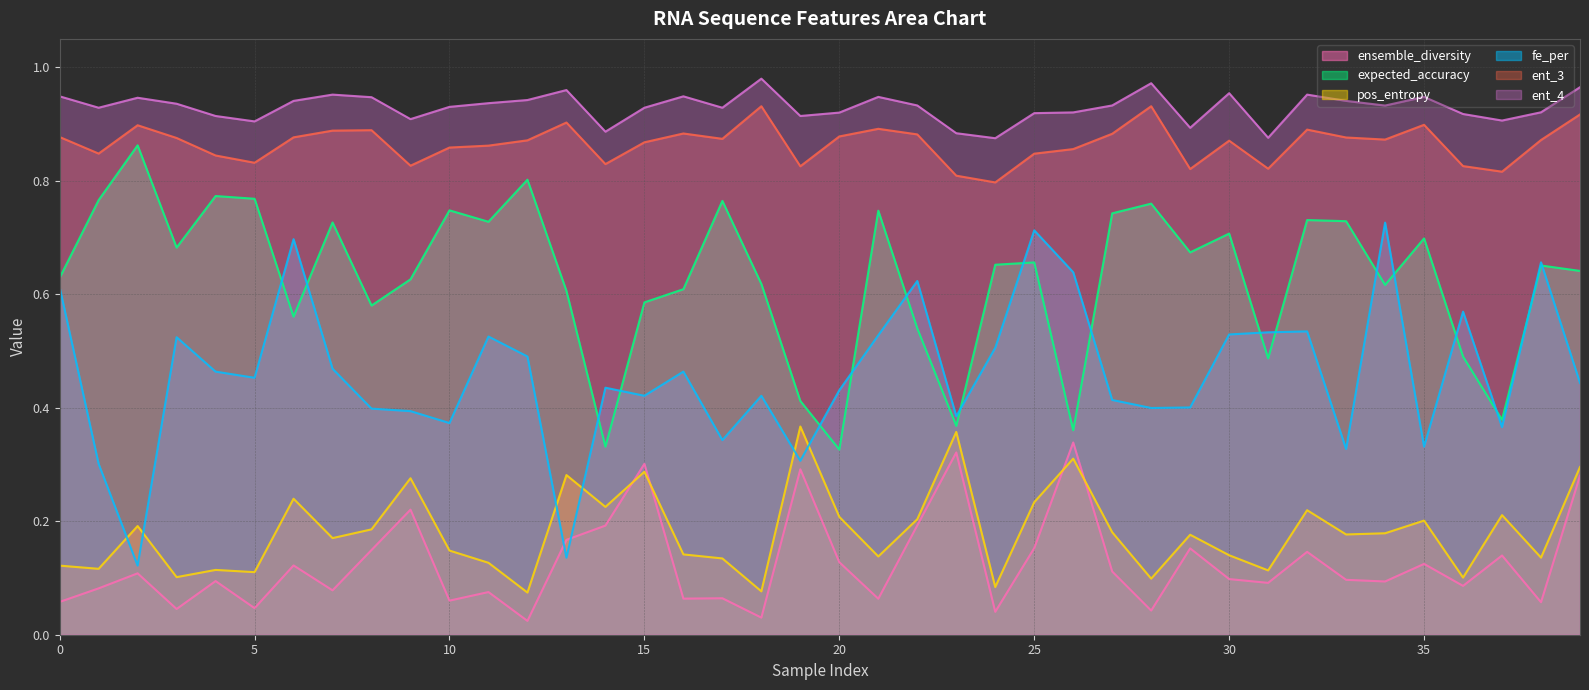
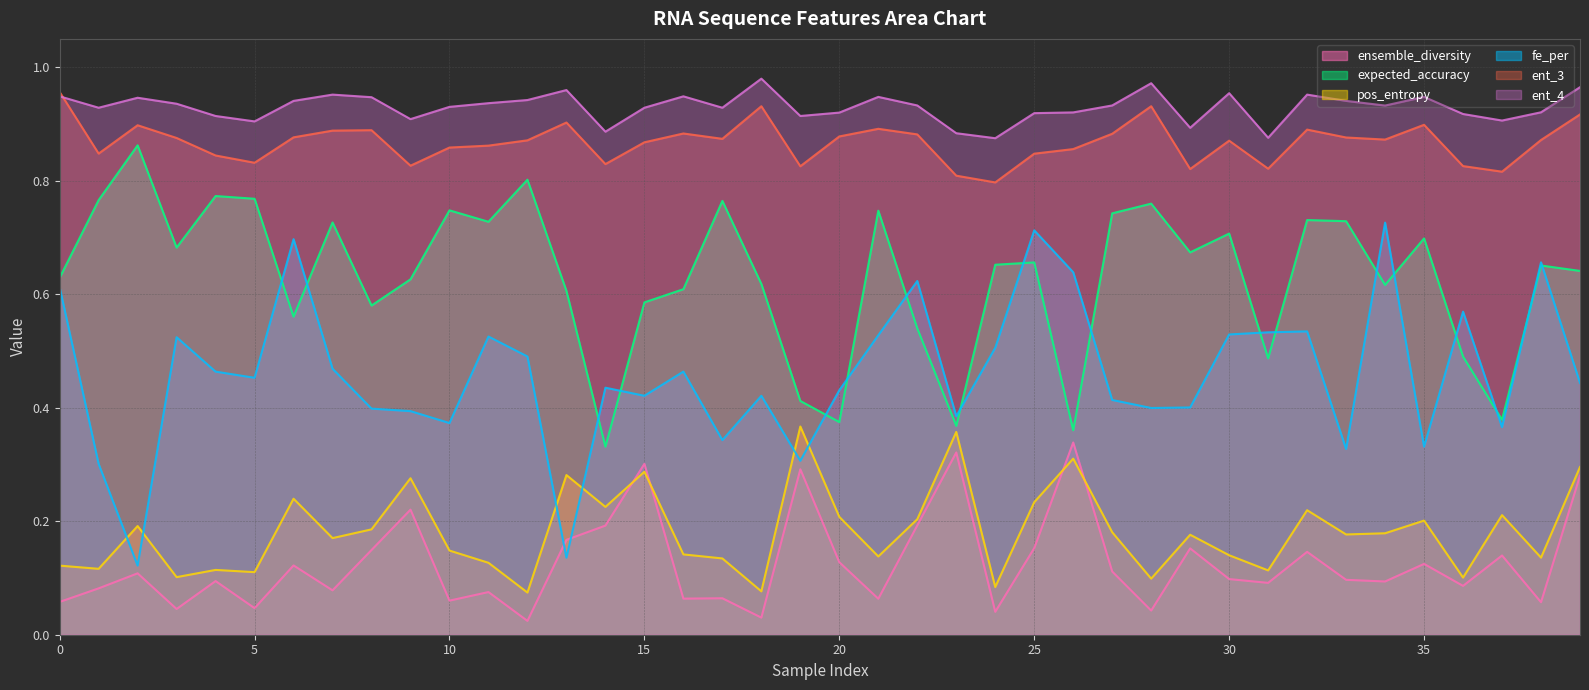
  {
    "expected_accuracy": {
      "0": 0.63,
      "5": 0.77,
      "10": 0.75,
      "15": 0.59,
-     "20": 0.33,
+     "20": 0.37,
      "25": 0.66,
      "30": 0.71,
      "35": 0.70
    },
    "pos_entropy": {
      "0": 0.12,
      "5": 0.11,
      "10": 0.15,
      "15": 0.29,
      "20": 0.21,
      "25": 0.23,
      "30": 0.14,
      "35": 0.20
    },
    "fe_per": {
      "0": 0.61,
      "5": 0.45,
      "10": 0.37,
      "15": 0.42,
      "20": 0.43,
      "25": 0.71,
      "30": 0.53,
      "35": 0.33
    },
    "ent_3": {
-     "0": 0.88,
+     "0": 0.96,
      "5": 0.83,
      "10": 0.86,
      "15": 0.87,
      "20": 0.88,
      "25": 0.85,
      "30": 0.87,
      "35": 0.90
    }
  }
